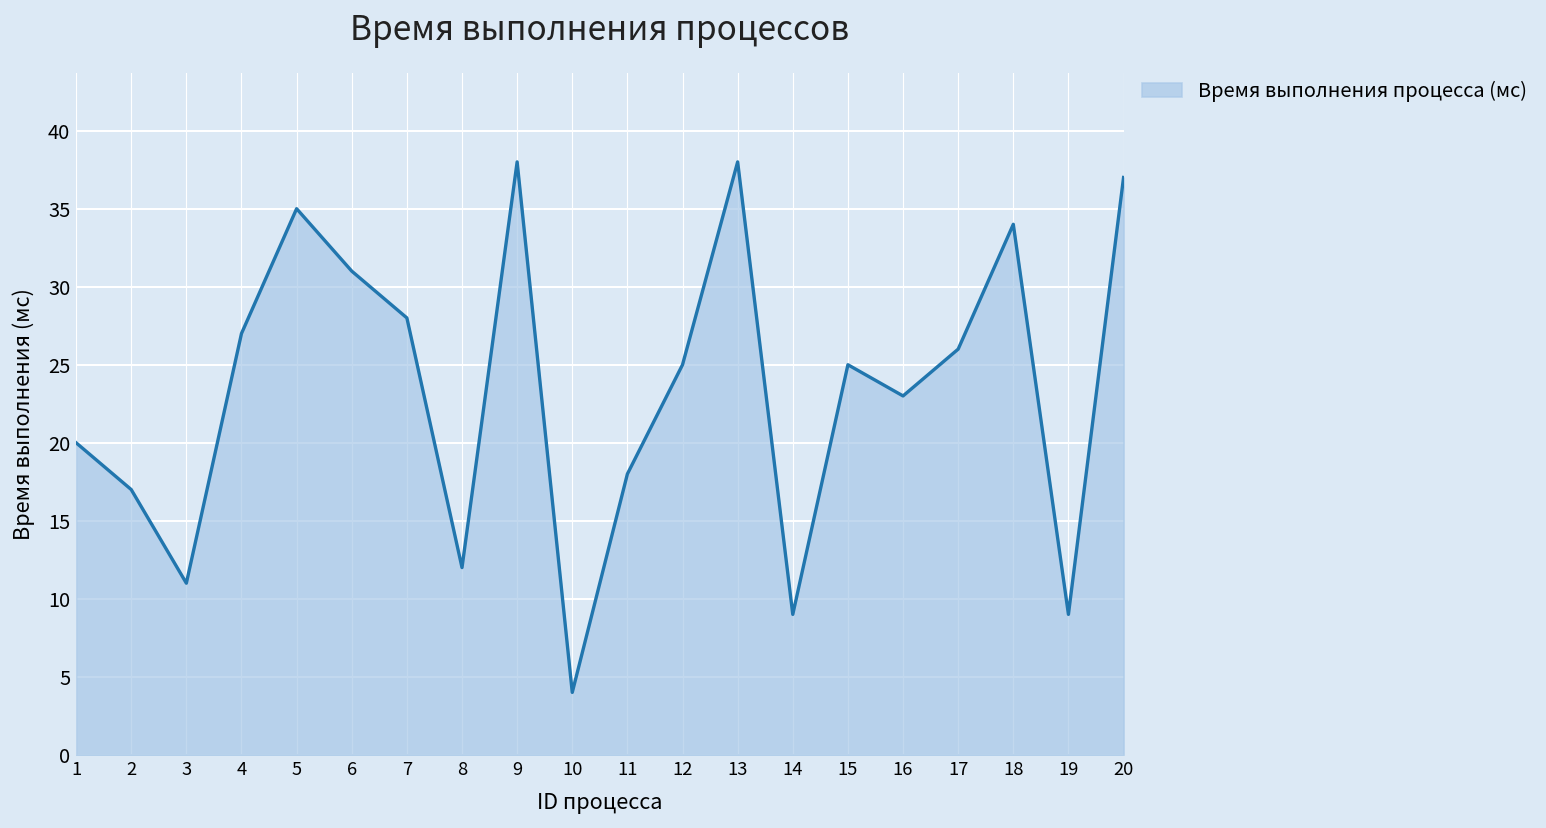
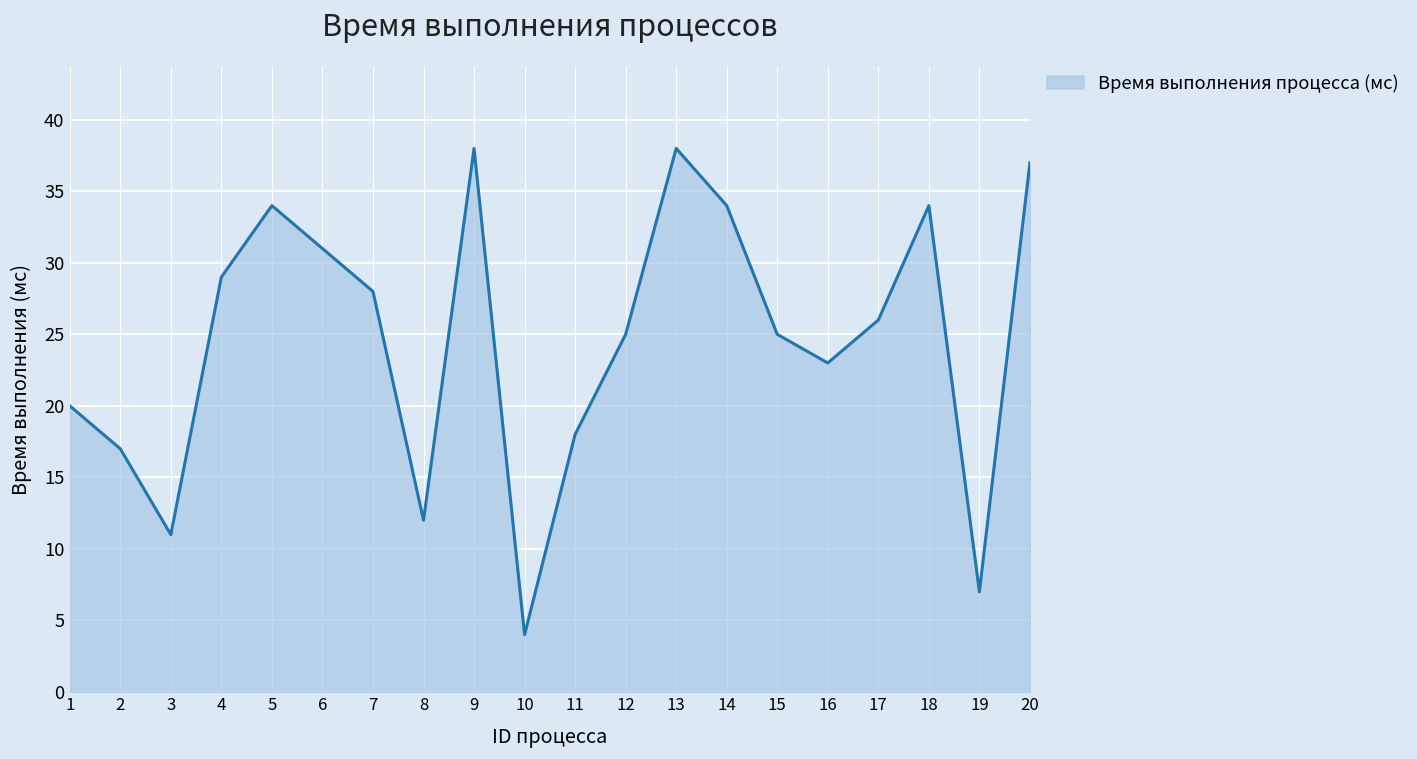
  {
    "1": 20,
    "2": 17,
    "3": 11,
-   "4": 27,
-   "5": 35,
+   "4": 29,
+   "5": 34,
    "6": 31,
    "7": 28,
    "8": 12,
    "9": 38,
    "10": 4,
    "11": 18,
    "12": 25,
    "13": 38,
-   "14": 9,
+   "14": 34,
    "15": 25,
    "16": 23,
    "17": 26,
    "18": 34,
-   "19": 9,
+   "19": 7,
    "20": 37
  }
